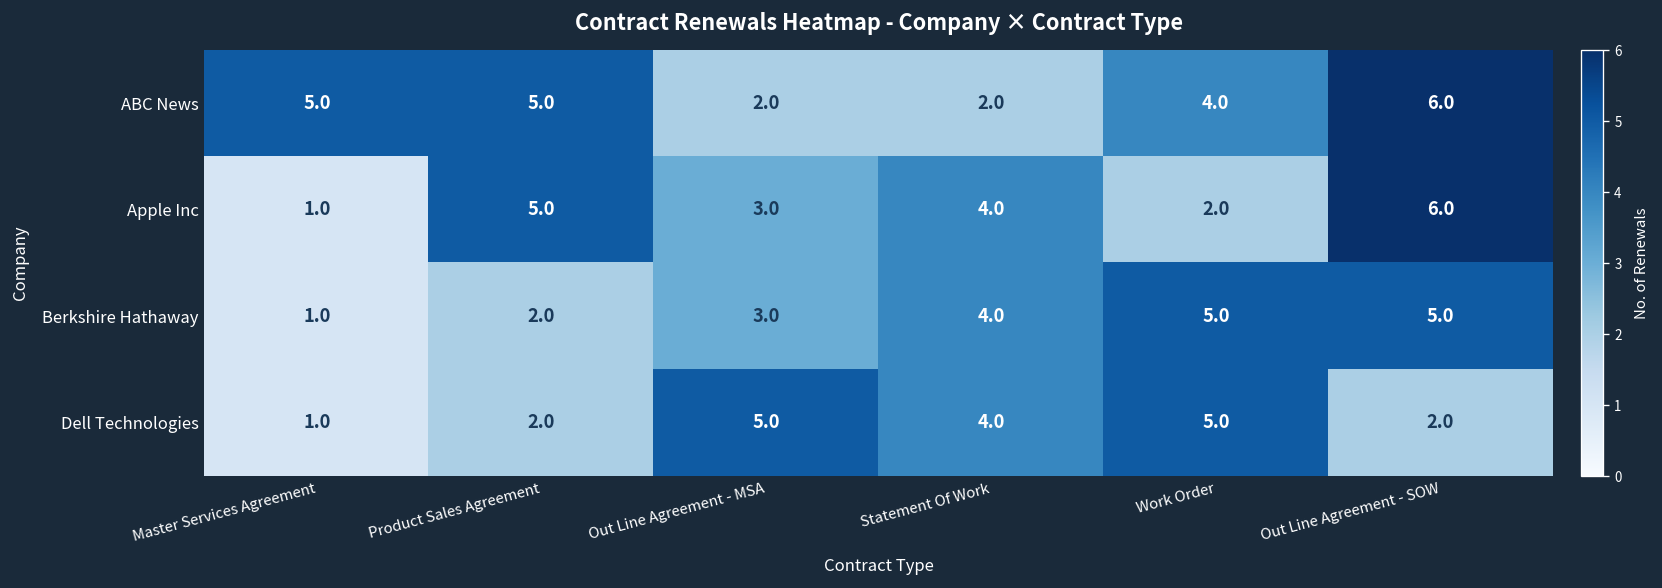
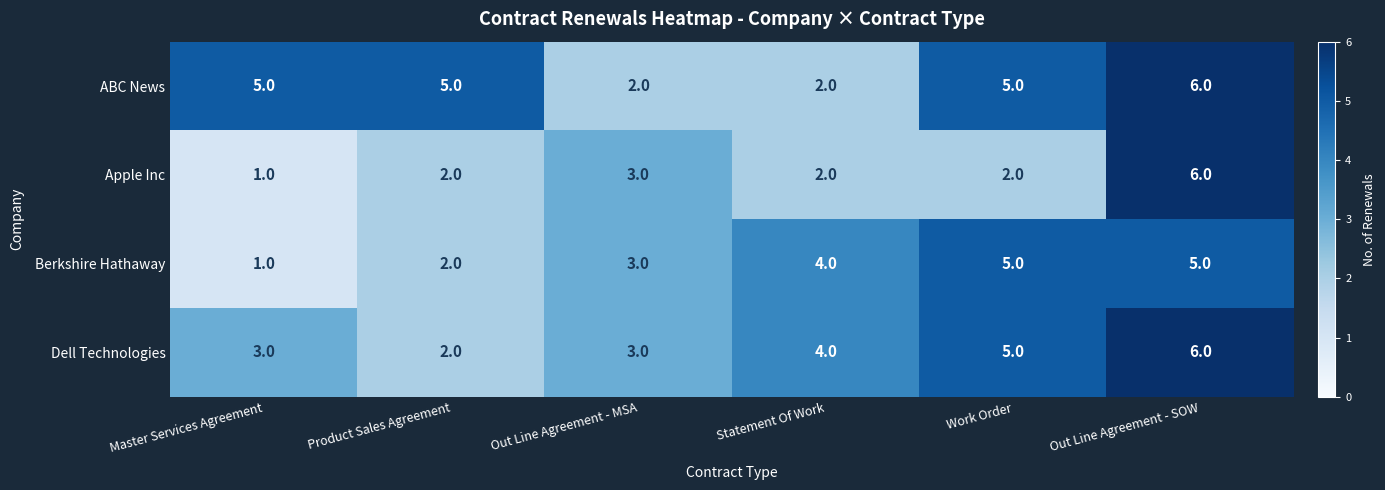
  {
    "ABC News": {
      "Master Services Agreement": 5.0,
      "Product Sales Agreement": 5.0,
      "Out Line Agreement - MSA": 2.0,
      "Statement Of Work": 2.0,
-     "Work Order": 4.0,
+     "Work Order": 5.0,
      "Out Line Agreement - SOW": 6.0
    },
    "Apple Inc": {
      "Master Services Agreement": 1.0,
-     "Product Sales Agreement": 5.0,
+     "Product Sales Agreement": 2.0,
      "Out Line Agreement - MSA": 3.0,
-     "Statement Of Work": 4.0,
+     "Statement Of Work": 2.0,
      "Work Order": 2.0,
      "Out Line Agreement - SOW": 6.0
    },
    "Berkshire Hathaway": {
      "Master Services Agreement": 1.0,
      "Product Sales Agreement": 2.0,
      "Out Line Agreement - MSA": 3.0,
      "Statement Of Work": 4.0,
      "Work Order": 5.0,
      "Out Line Agreement - SOW": 5.0
    },
    "Dell Technologies": {
-     "Master Services Agreement": 1.0,
+     "Master Services Agreement": 3.0,
      "Product Sales Agreement": 2.0,
-     "Out Line Agreement - MSA": 5.0,
+     "Out Line Agreement - MSA": 3.0,
      "Statement Of Work": 4.0,
      "Work Order": 5.0,
-     "Out Line Agreement - SOW": 2.0
+     "Out Line Agreement - SOW": 6.0
    }
  }
